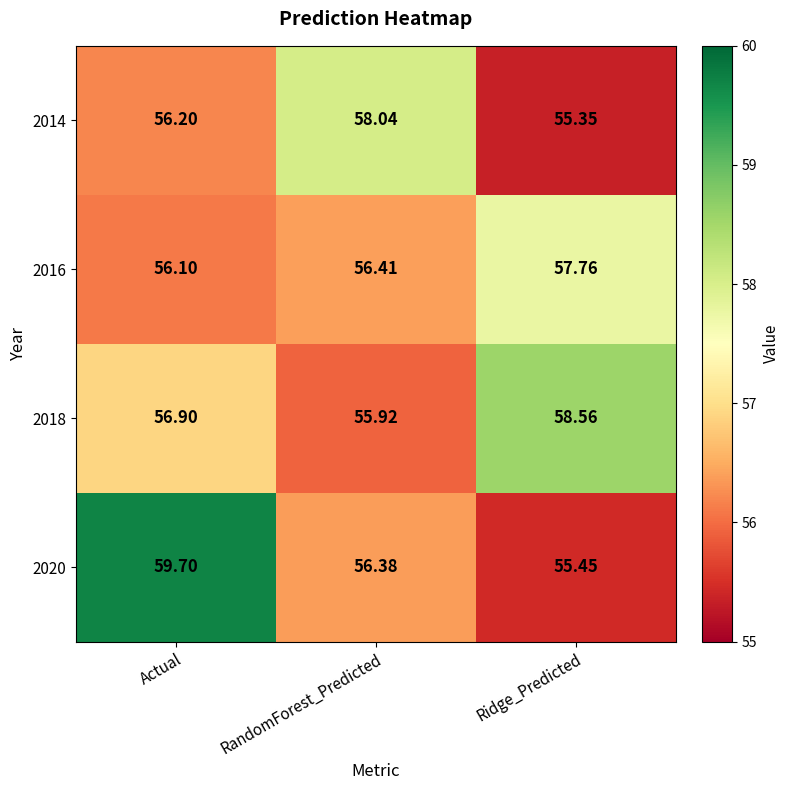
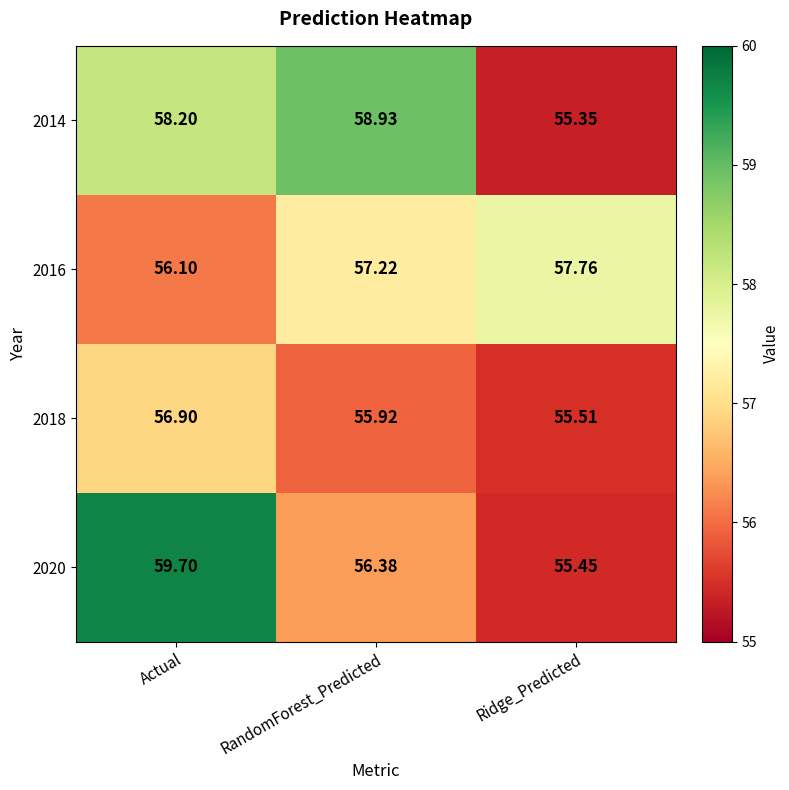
  {
    "2014": {
-     "Actual": 56.20,
-     "RandomForest_Predicted": 58.04,
+     "Actual": 58.20,
+     "RandomForest_Predicted": 58.93,
      "Ridge_Predicted": 55.35
    },
    "2016": {
      "Actual": 56.10,
-     "RandomForest_Predicted": 56.41,
+     "RandomForest_Predicted": 57.22,
      "Ridge_Predicted": 57.76
    },
    "2018": {
      "Actual": 56.90,
      "RandomForest_Predicted": 55.92,
-     "Ridge_Predicted": 58.56
+     "Ridge_Predicted": 55.51
    },
    "2020": {
      "Actual": 59.70,
      "RandomForest_Predicted": 56.38,
      "Ridge_Predicted": 55.45
    }
  }
